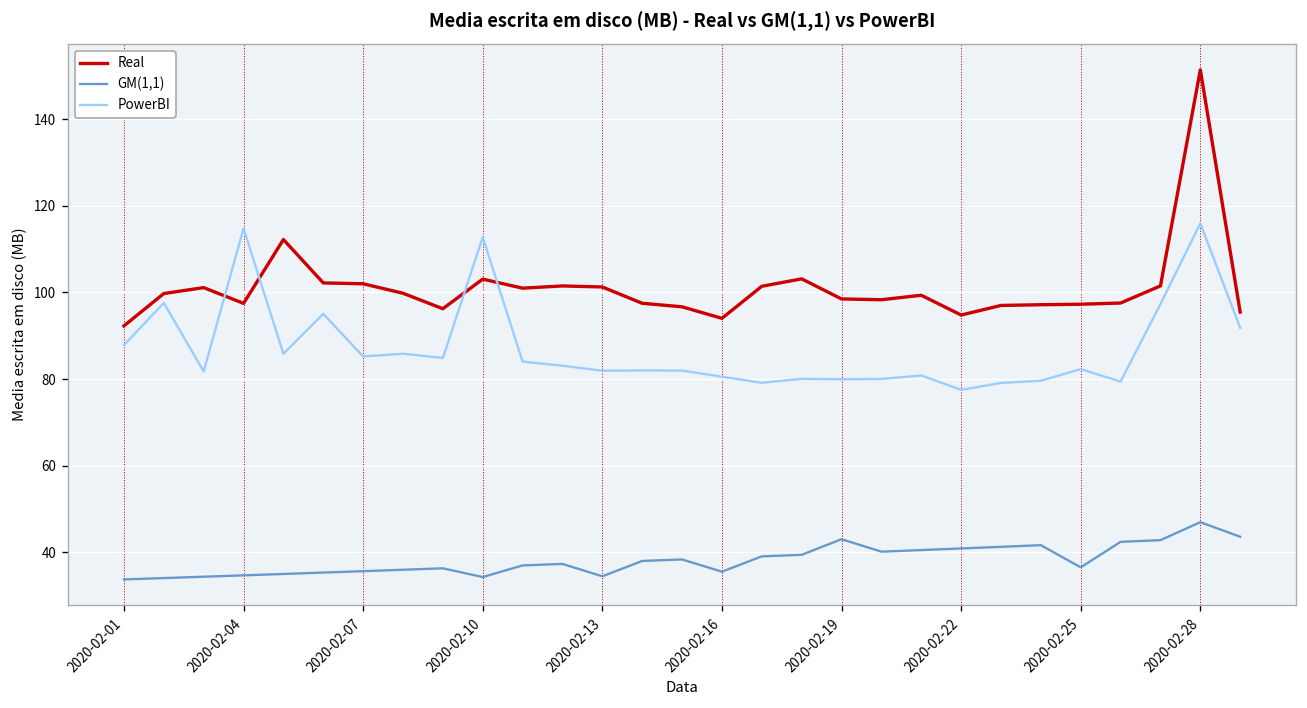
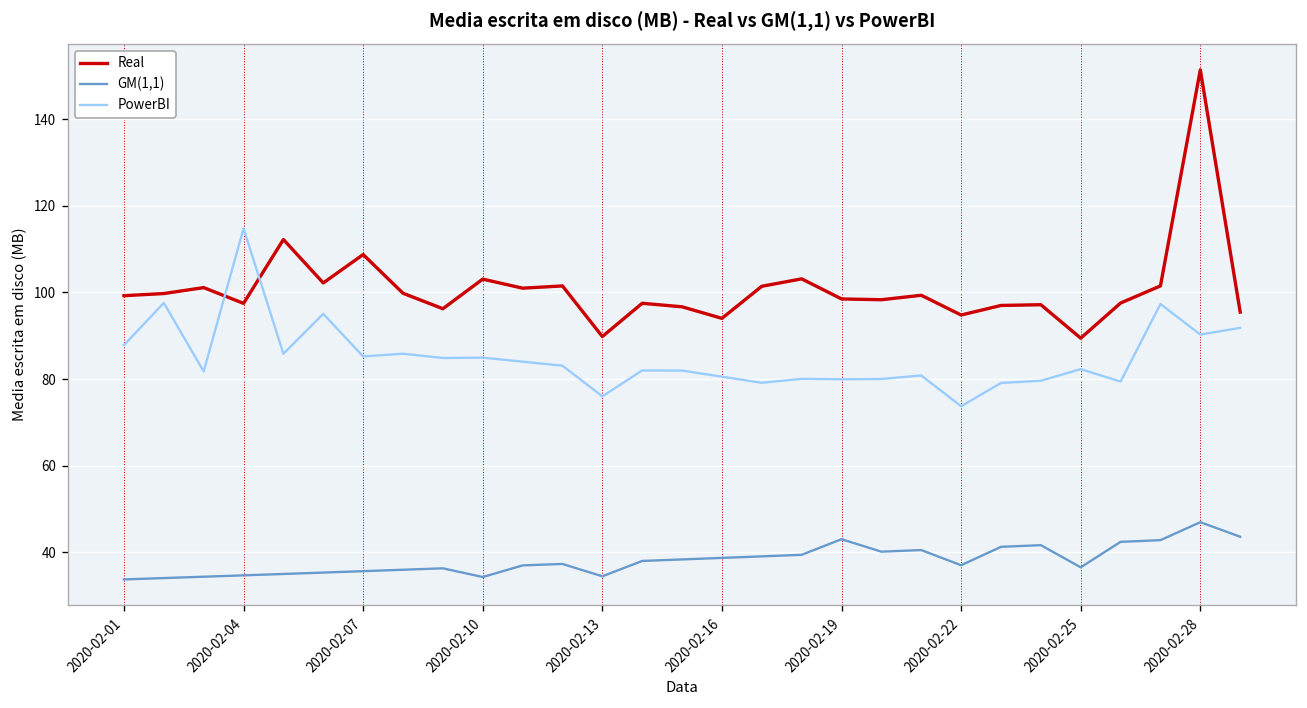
  {
    "Real": {
-     "2020-02-01": 92,
+     "2020-02-01": 99,
      "2020-02-04": 97,
-     "2020-02-07": 102,
+     "2020-02-07": 109,
      "2020-02-10": 103,
-     "2020-02-13": 101,
+     "2020-02-13": 90,
      "2020-02-16": 94,
      "2020-02-19": 98,
      "2020-02-22": 95,
-     "2020-02-25": 97,
+     "2020-02-25": 89,
      "2020-02-28": 151
    },
    "GM(1,1)": {
      "2020-02-01": 34,
      "2020-02-04": 35,
      "2020-02-07": 36,
      "2020-02-10": 34,
      "2020-02-13": 34,
-     "2020-02-16": 36,
+     "2020-02-16": 39,
      "2020-02-19": 43,
-     "2020-02-22": 41,
+     "2020-02-22": 37,
      "2020-02-25": 37,
      "2020-02-28": 47
    },
    "PowerBI": {
      "2020-02-01": 88,
      "2020-02-04": 115,
      "2020-02-07": 85,
-     "2020-02-10": 113,
-     "2020-02-13": 82,
+     "2020-02-10": 85,
+     "2020-02-13": 76,
      "2020-02-16": 81,
      "2020-02-19": 80,
-     "2020-02-22": 78,
+     "2020-02-22": 74,
      "2020-02-25": 82,
-     "2020-02-28": 116
+     "2020-02-28": 90
    }
  }
